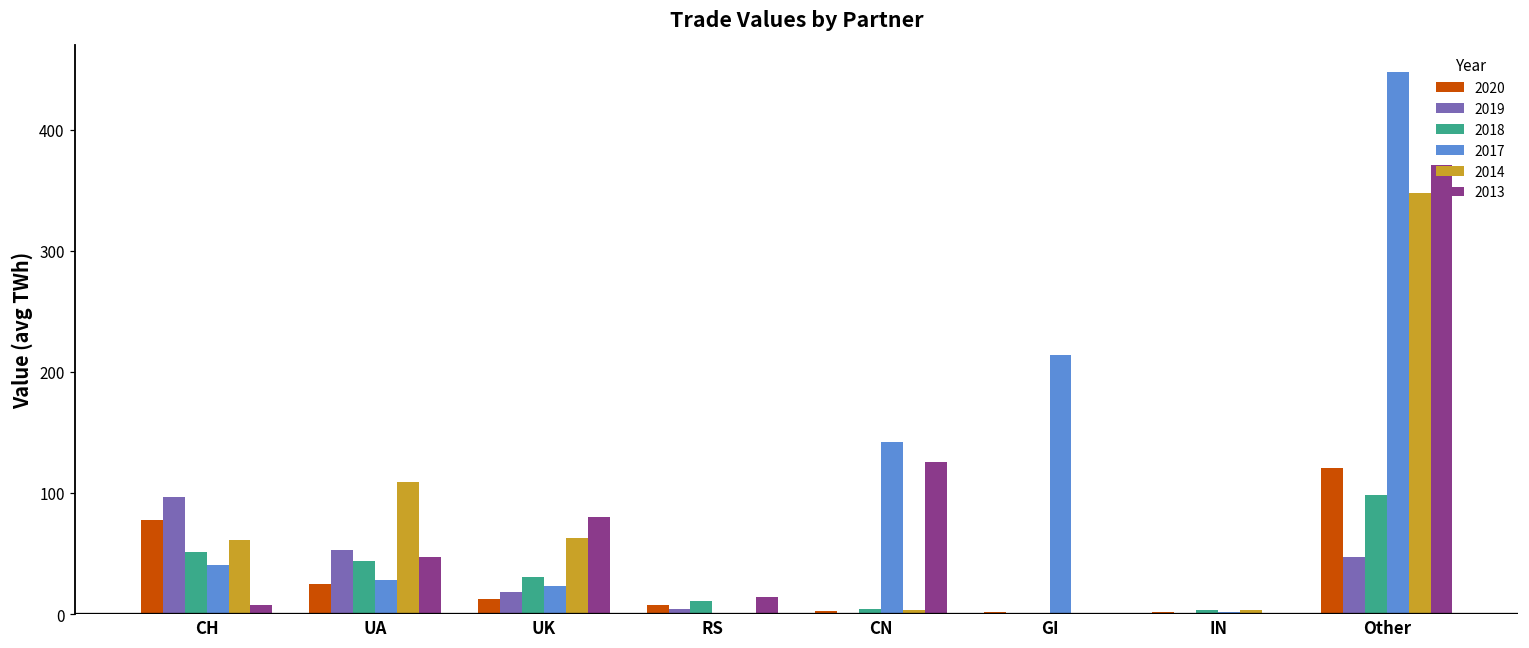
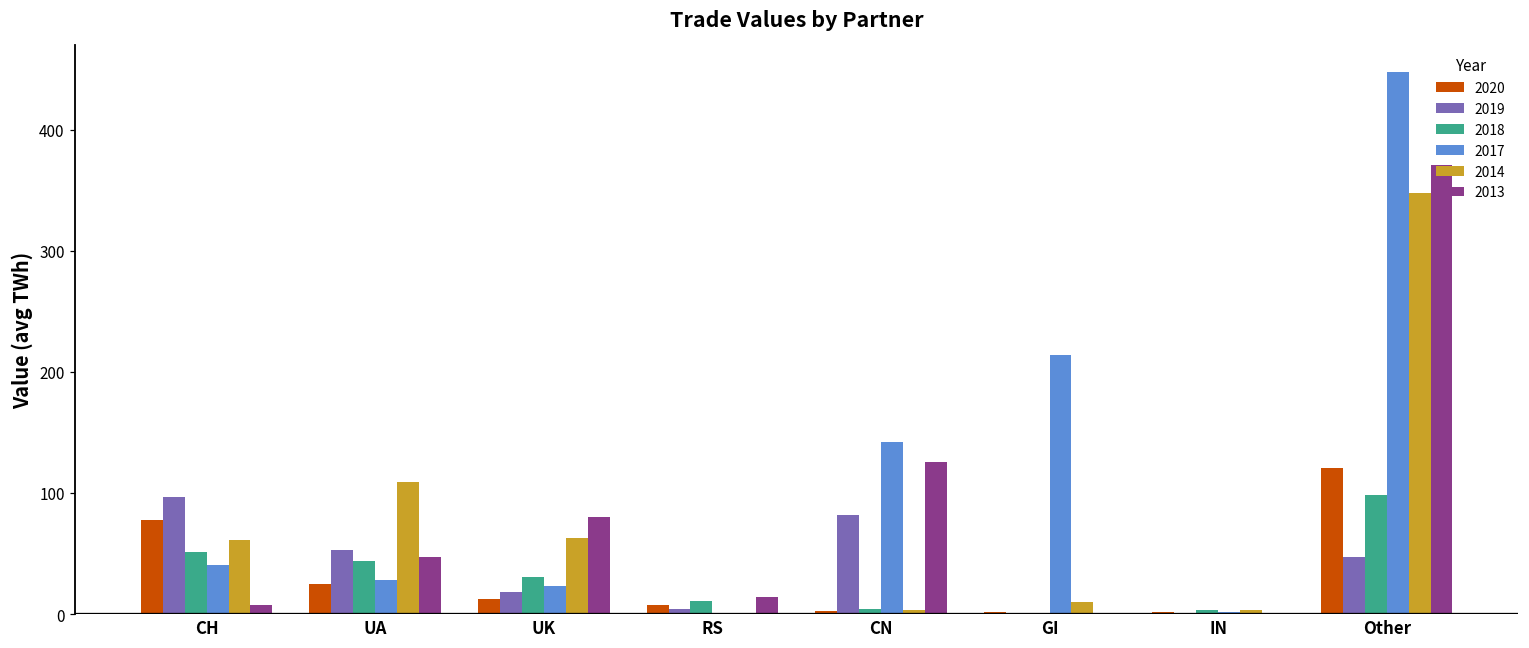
  {
    "2020": {
      "CH": 77,
      "UA": 25,
      "UK": 12,
      "RS": 8,
      "CN": 2,
      "Other": 120
    },
    "2019": {
      "CH": 97,
      "UA": 53,
      "UK": 18,
      "RS": 4,
-     "CN": 0,
+     "CN": 82,
      "IN": 0,
      "Other": 48
    },
    "2018": {
      "CH": 51,
      "UA": 44,
      "UK": 31,
      "RS": 10,
      "CN": 4,
      "IN": 4,
      "Other": 98
    },
    "2017": {
      "CH": 41,
      "UA": 28,
      "UK": 23,
      "CN": 143,
      "GI": 214,
      "Other": 448
    },
    "2014": {
      "CH": 61,
      "UA": 109,
      "UK": 63,
      "CN": 3,
-     "GI": 0,
+     "GI": 10,
      "IN": 3,
      "Other": 348
    },
    "2013": {
      "CH": 8,
      "UA": 47,
      "UK": 80,
      "RS": 14,
      "CN": 125,
      "GI": 0,
      "IN": 0,
      "Other": 371
    }
  }
